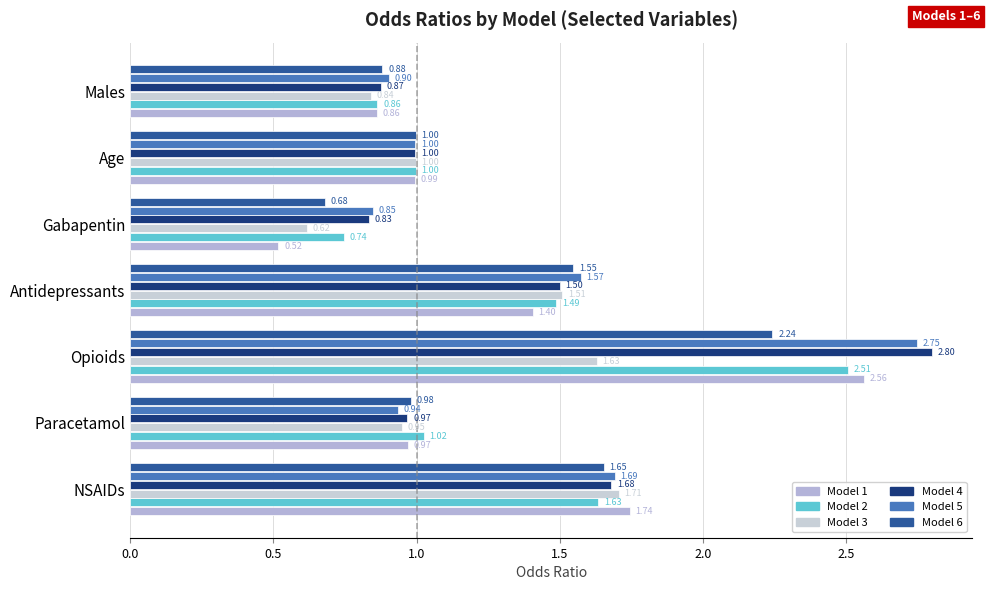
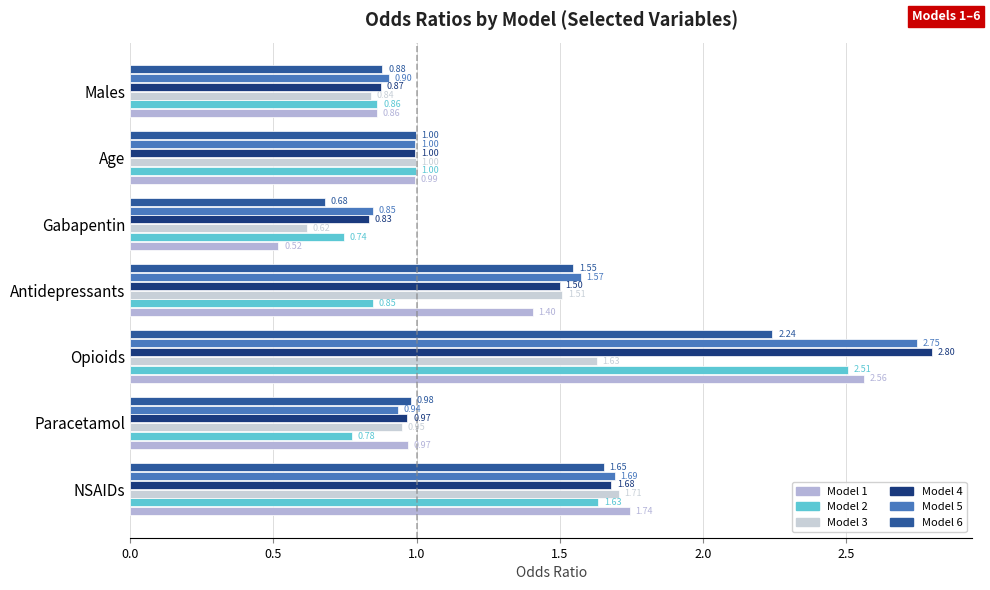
  {
    "Model 2": {
      "Males": 0.86,
      "Age": 1.00,
      "Gabapentin": 0.74,
-     "Antidepressants": 1.49,
+     "Antidepressants": 0.85,
      "Opioids": 2.51,
-     "Paracetamol": 1.02,
+     "Paracetamol": 0.78,
      "NSAIDs": 1.63
    }
  }
